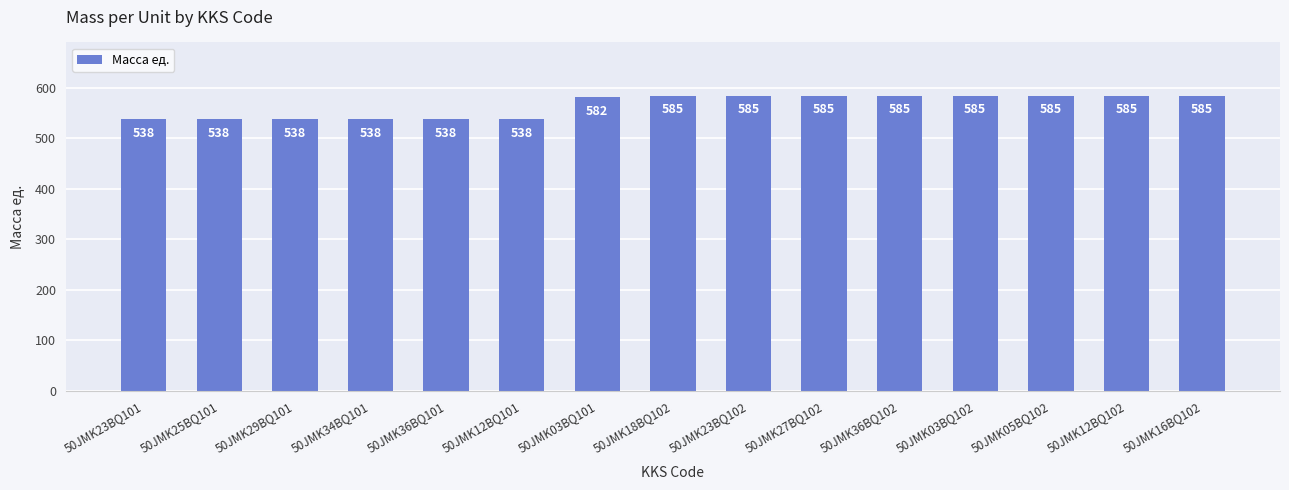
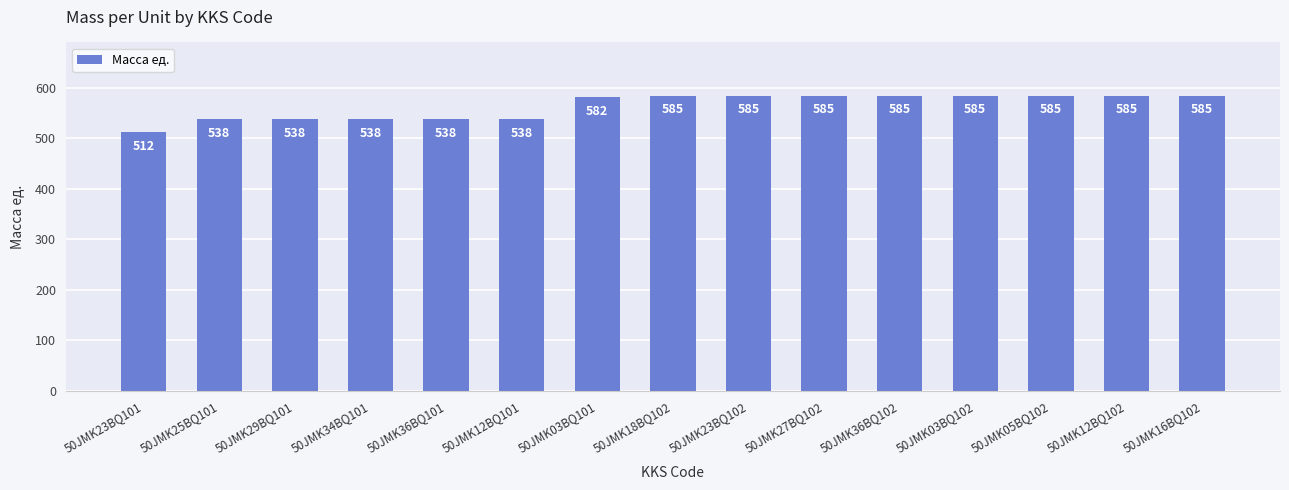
  {
-   "50JMK23BQ101": 538,
+   "50JMK23BQ101": 512,
    "50JMK25BQ101": 538,
    "50JMK29BQ101": 538,
    "50JMK34BQ101": 538,
    "50JMK36BQ101": 538,
    "50JMK12BQ101": 538,
    "50JMK03BQ101": 582,
    "50JMK18BQ102": 585,
    "50JMK23BQ102": 585,
    "50JMK27BQ102": 585,
    "50JMK36BQ102": 585,
    "50JMK03BQ102": 585,
    "50JMK05BQ102": 585,
    "50JMK12BQ102": 585,
    "50JMK16BQ102": 585
  }
